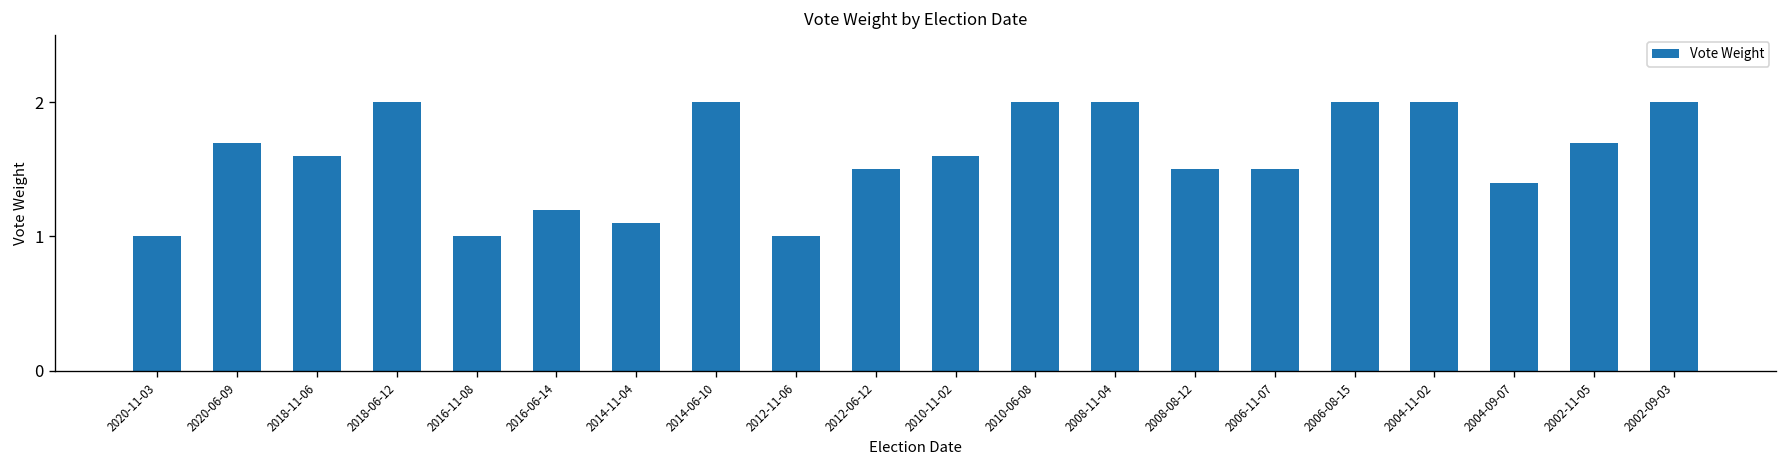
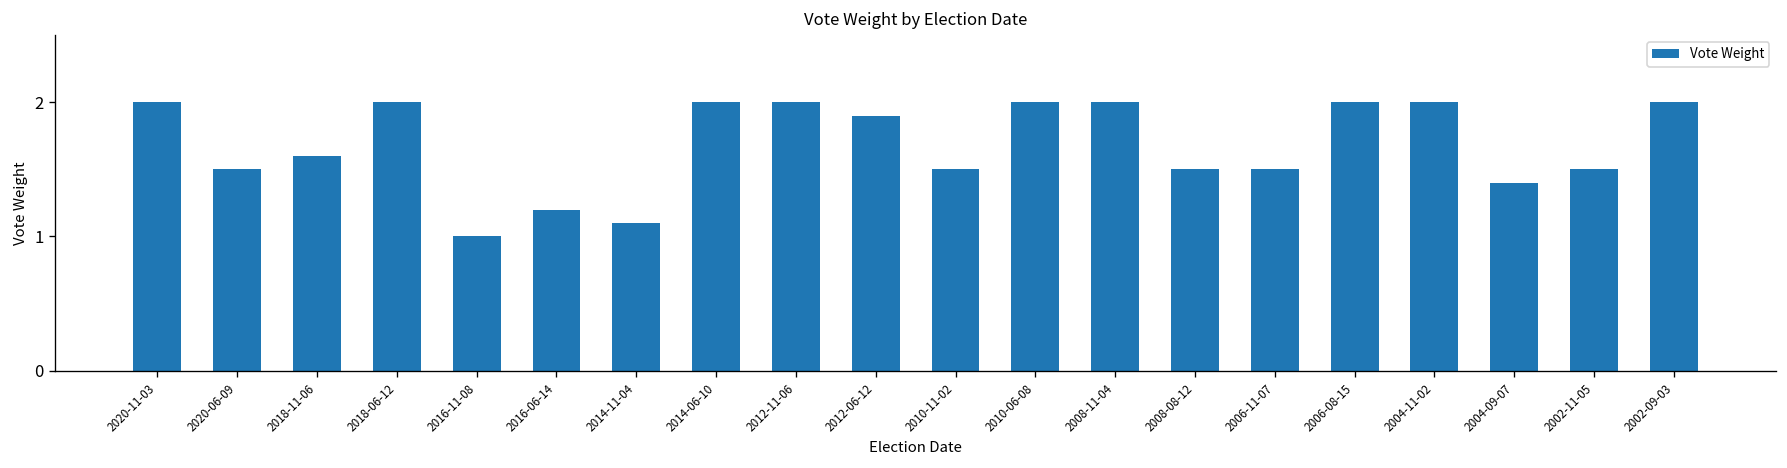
  {
-   "2020-11-03": 1,
-   "2020-06-09": 1.7,
+   "2020-11-03": 2,
+   "2020-06-09": 1.5,
    "2018-11-06": 1.6,
    "2018-06-12": 2.0,
    "2016-11-08": 1.0,
    "2016-06-14": 1.2,
    "2014-11-04": 1.1,
    "2014-06-10": 2.0,
-   "2012-11-06": 1,
-   "2012-06-12": 1.5,
-   "2010-11-02": 1.6,
+   "2012-11-06": 2,
+   "2012-06-12": 1.9,
+   "2010-11-02": 1.5,
    "2010-06-08": 2.0,
    "2008-11-04": 2.0,
    "2008-08-12": 1.5,
    "2006-11-07": 1.5,
    "2006-08-15": 2.0,
    "2004-11-02": 2.0,
    "2004-09-07": 1.4,
-   "2002-11-05": 1.7,
+   "2002-11-05": 1.5,
    "2002-09-03": 2.0
  }
